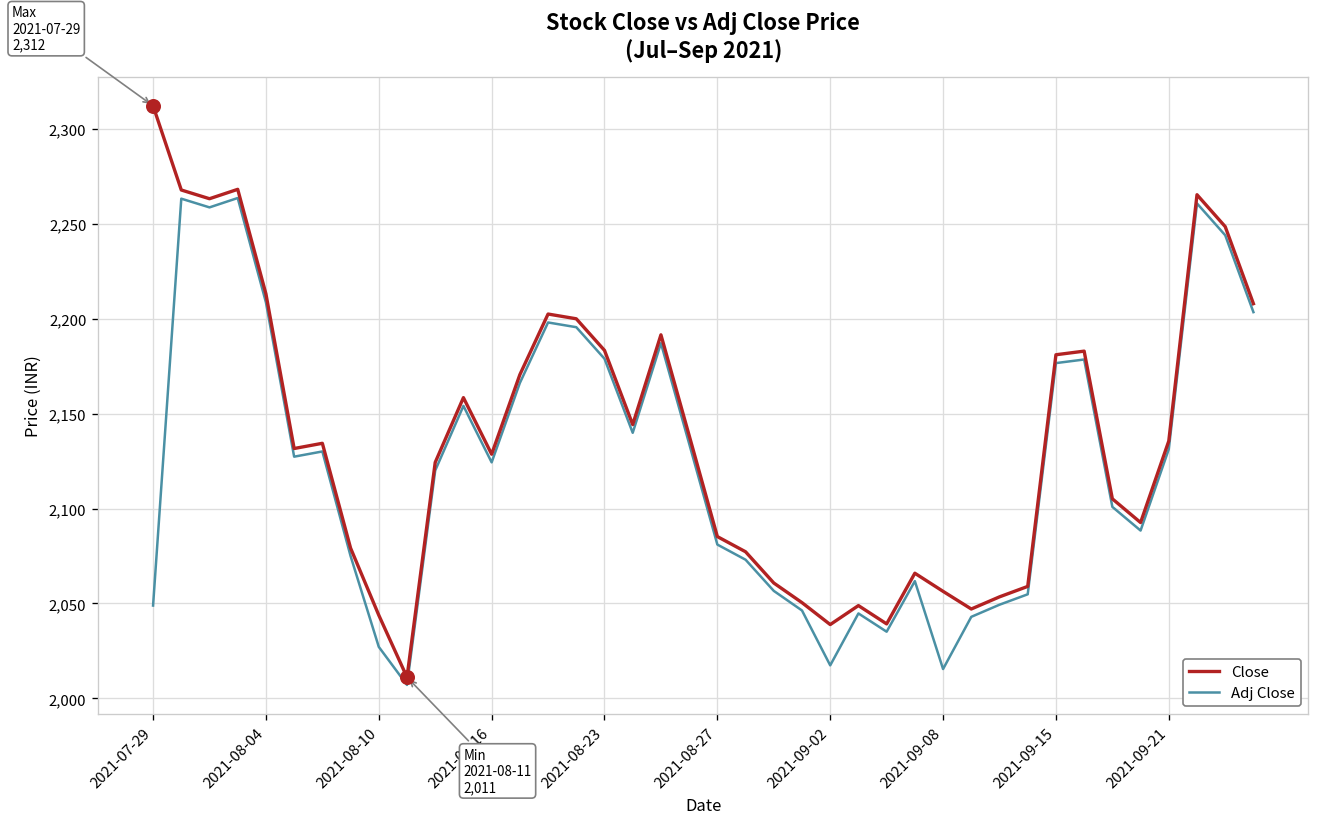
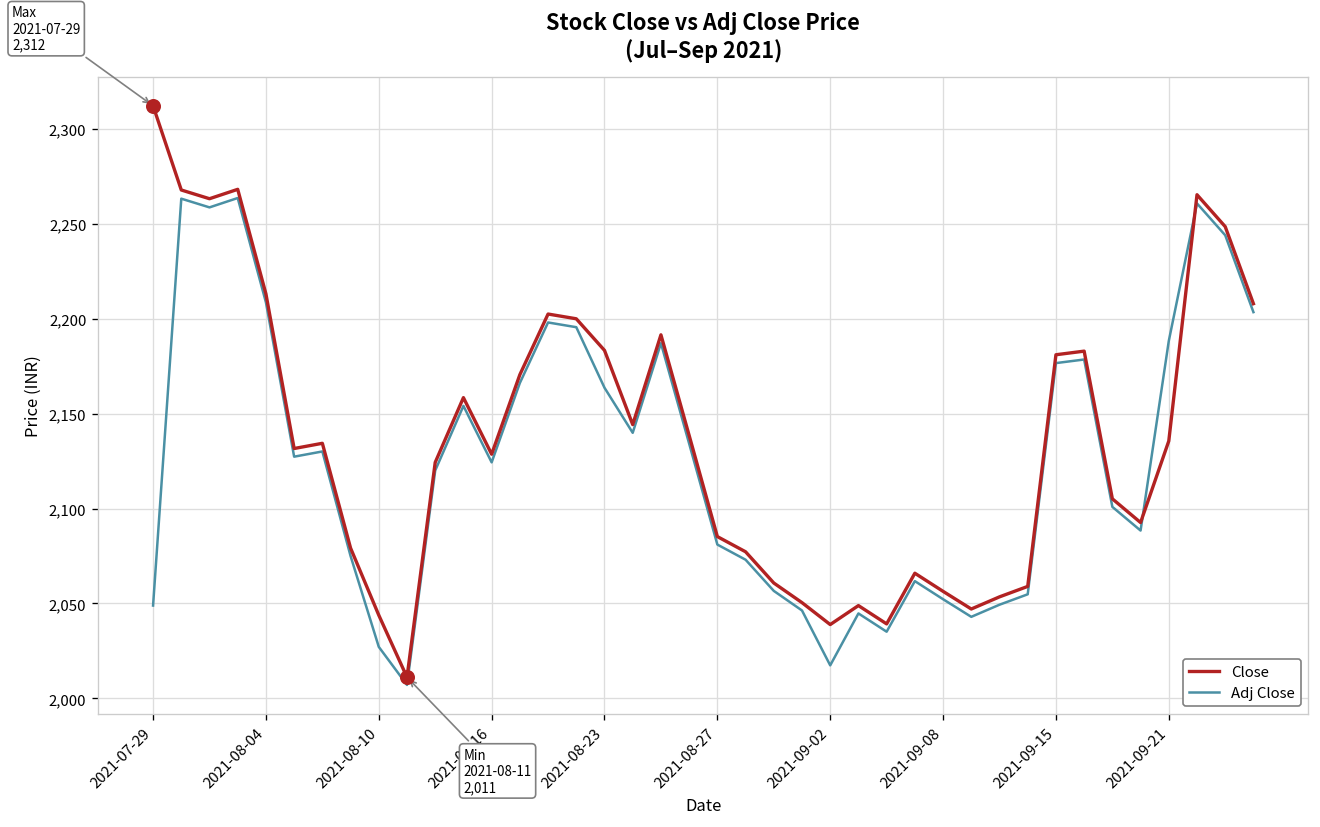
  {
    "Adj Close": {
      "2021-07-29": "2,049",
      "2021-08-04": "2,209",
      "2021-08-10": "2,027",
      "2021-08-16": "2,124",
-     "2021-08-23": "2,179",
+     "2021-08-23": "2,164",
      "2021-08-27": "2,081",
      "2021-09-02": "2,017",
-     "2021-09-08": "2,015",
+     "2021-09-08": "2,052",
      "2021-09-15": "2,177",
-     "2021-09-21": "2,131"
+     "2021-09-21": "2,188"
    }
  }
